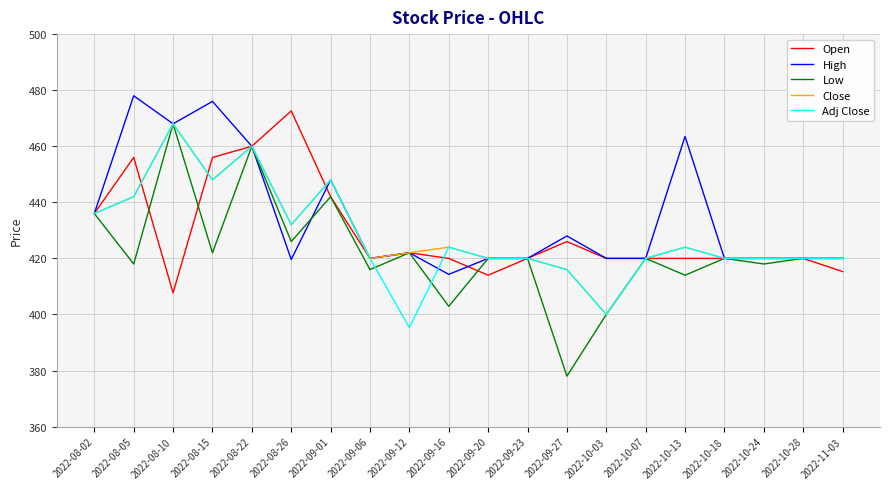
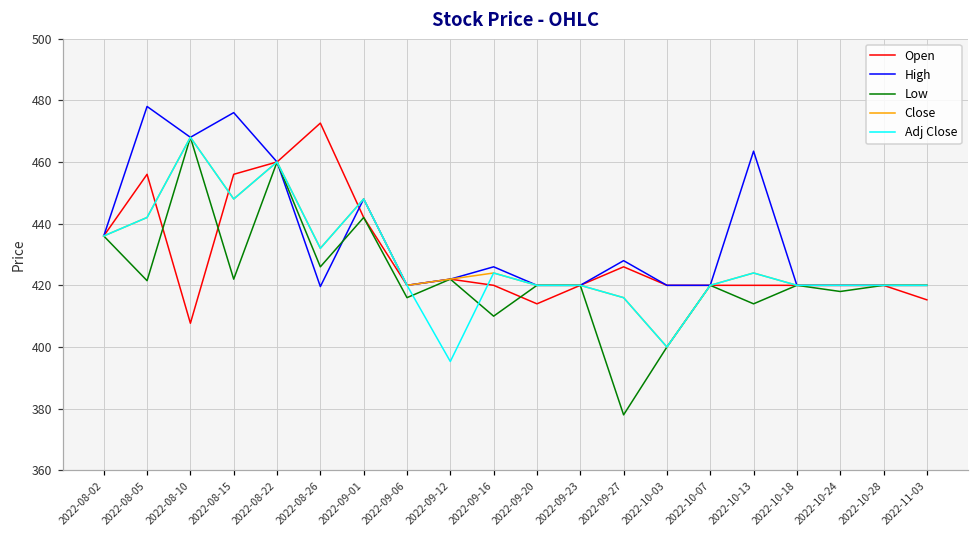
  {
    "Open": {
      "2022-08-05": 456,
      "2022-08-10": 408,
      "2022-08-15": 456,
      "2022-08-26": 473,
      "2022-09-16": 420,
      "2022-09-20": 414,
      "2022-09-27": 426,
      "2022-10-13": 420,
      "2022-11-03": 415
    },
    "High": {
      "2022-08-05": 478,
      "2022-08-15": 476,
      "2022-08-26": 420,
-     "2022-09-16": 414,
+     "2022-09-16": 426,
      "2022-09-27": 428,
      "2022-10-13": 464
    },
    "Low": {
-     "2022-08-05": 418,
+     "2022-08-05": 422,
      "2022-08-15": 422,
      "2022-08-26": 426,
      "2022-09-06": 416,
-     "2022-09-16": 403,
+     "2022-09-16": 410,
      "2022-09-27": 378,
      "2022-10-13": 414,
      "2022-10-24": 418
    },
    "Adj Close": {
      "2022-09-12": 395
    }
  }
